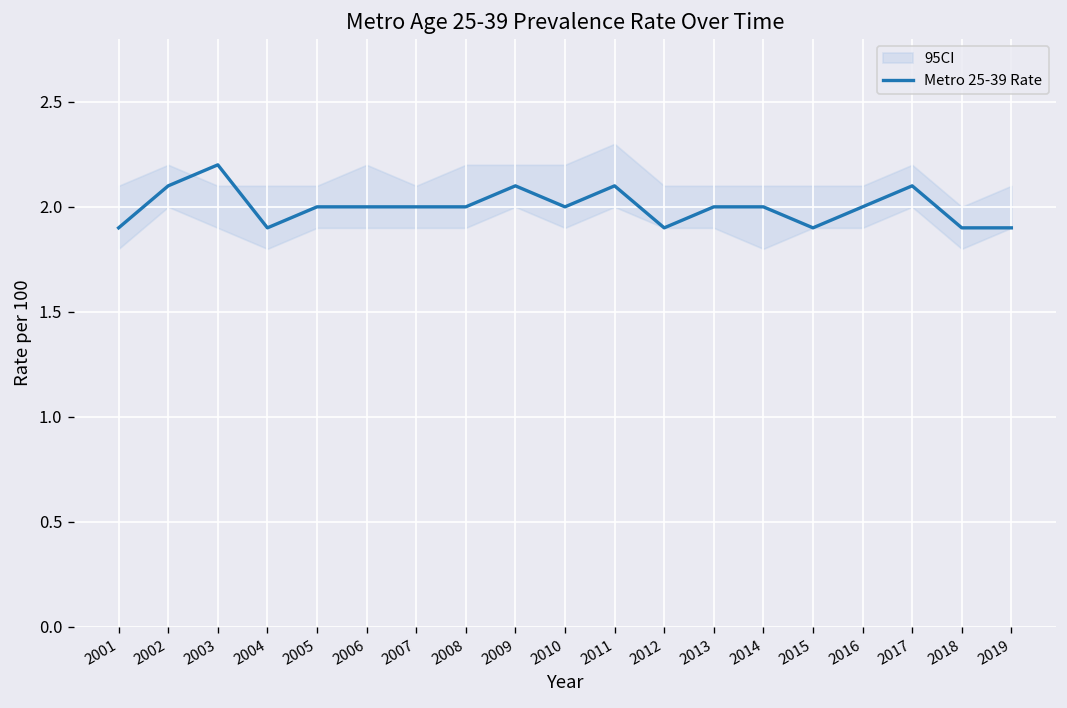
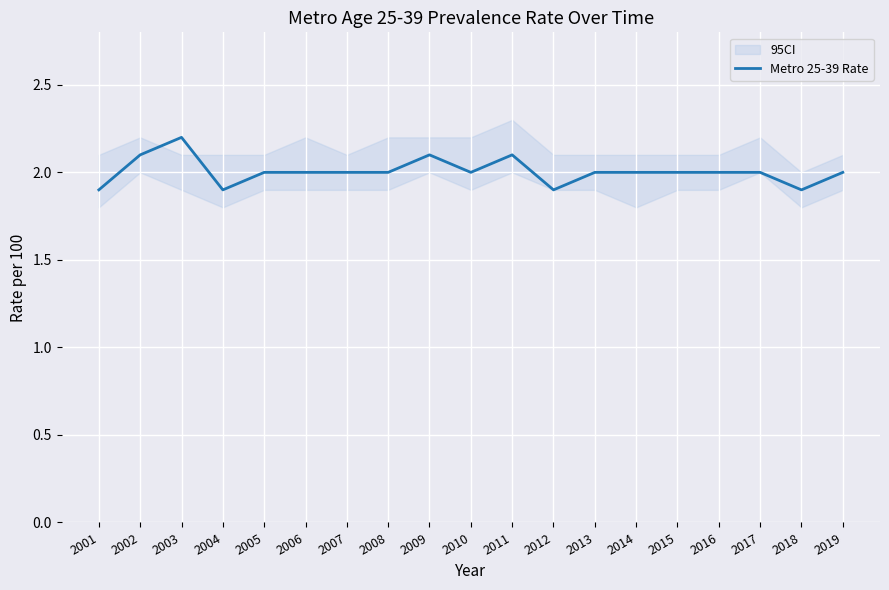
  {
    "Metro 25-39 Rate": {
      "2001": 1.9,
      "2002": 2.1,
      "2003": 2.2,
      "2004": 1.9,
      "2005": 2.0,
      "2006": 2.0,
      "2007": 2.0,
      "2008": 2.0,
      "2009": 2.1,
      "2010": 2.0,
      "2011": 2.1,
      "2012": 1.9,
      "2013": 2.0,
      "2014": 2.0,
-     "2015": 1.9,
+     "2015": 2.0,
      "2016": 2.0,
-     "2017": 2.1,
+     "2017": 2.0,
      "2018": 1.9,
-     "2019": 1.9
+     "2019": 2.0
    }
  }
